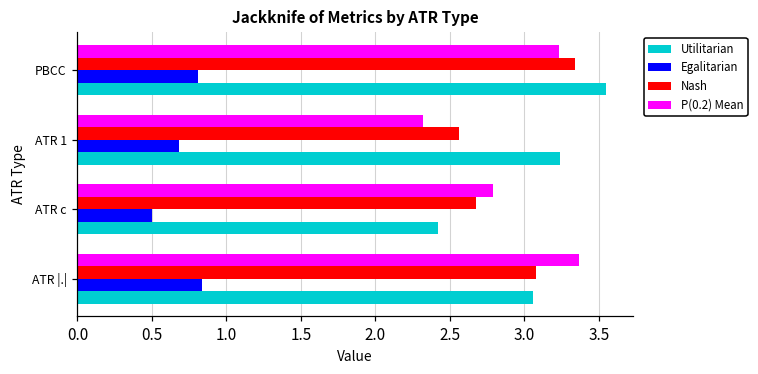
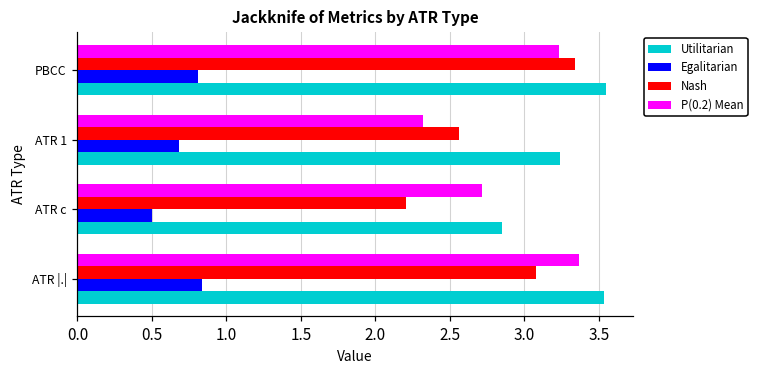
  {
    "Utilitarian": {
      "PBCC": 3.55,
      "ATR 1": 3.24,
-     "ATR c": 2.42,
-     "ATR |.|": 3.05
+     "ATR c": 2.85,
+     "ATR |.|": 3.54
    },
    "Egalitarian": {
      "PBCC": 0.81,
      "ATR 1": 0.68,
      "ATR c": 0.50,
      "ATR |.|": 0.83
    },
    "Nash": {
      "PBCC": 3.34,
      "ATR 1": 2.56,
-     "ATR c": 2.68,
+     "ATR c": 2.20,
      "ATR |.|": 3.08
    },
    "P(0.2) Mean": {
      "PBCC": 3.23,
      "ATR 1": 2.32,
-     "ATR c": 2.79,
+     "ATR c": 2.72,
      "ATR |.|": 3.36
    }
  }
